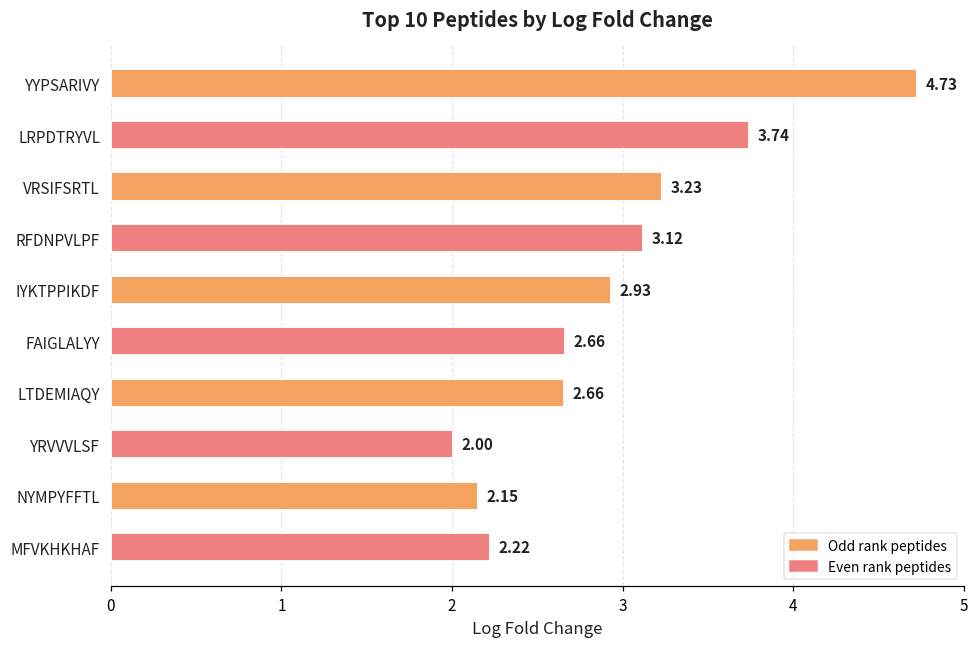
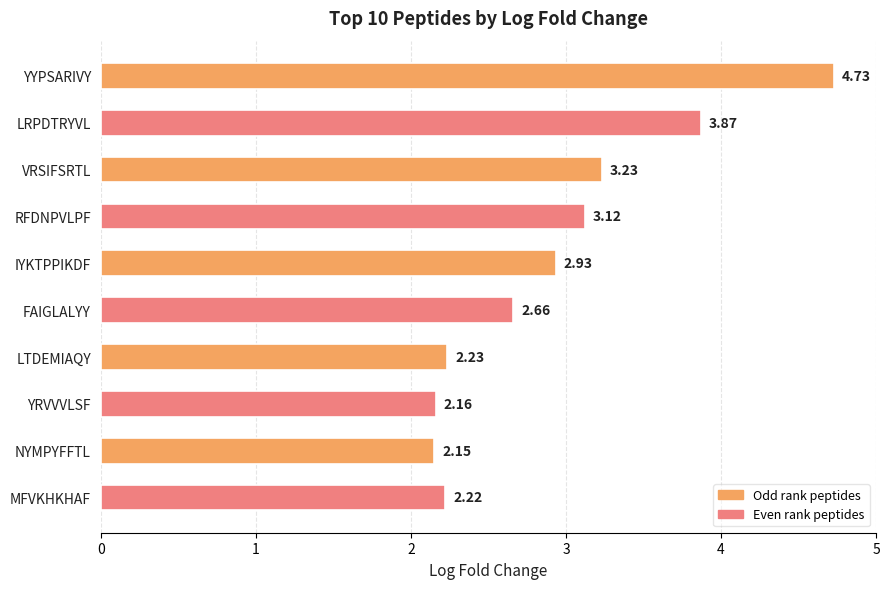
  {
    "YYPSARIVY": 4.73,
-   "LRPDTRYVL": 3.74,
+   "LRPDTRYVL": 3.87,
    "VRSIFSRTL": 3.23,
    "RFDNPVLPF": 3.12,
    "IYKTPPIKDF": 2.93,
    "FAIGLALYY": 2.66,
-   "LTDEMIAQY": 2.66,
-   "YRVVVLSF": 2.00,
+   "LTDEMIAQY": 2.23,
+   "YRVVVLSF": 2.16,
    "NYMPYFFTL": 2.15,
    "MFVKHKHAF": 2.22
  }
